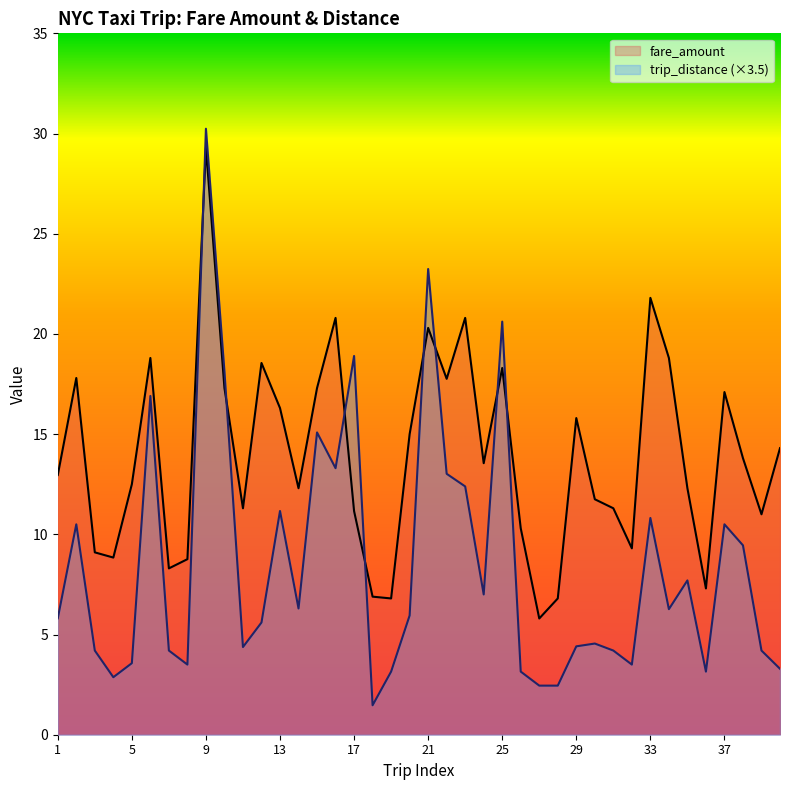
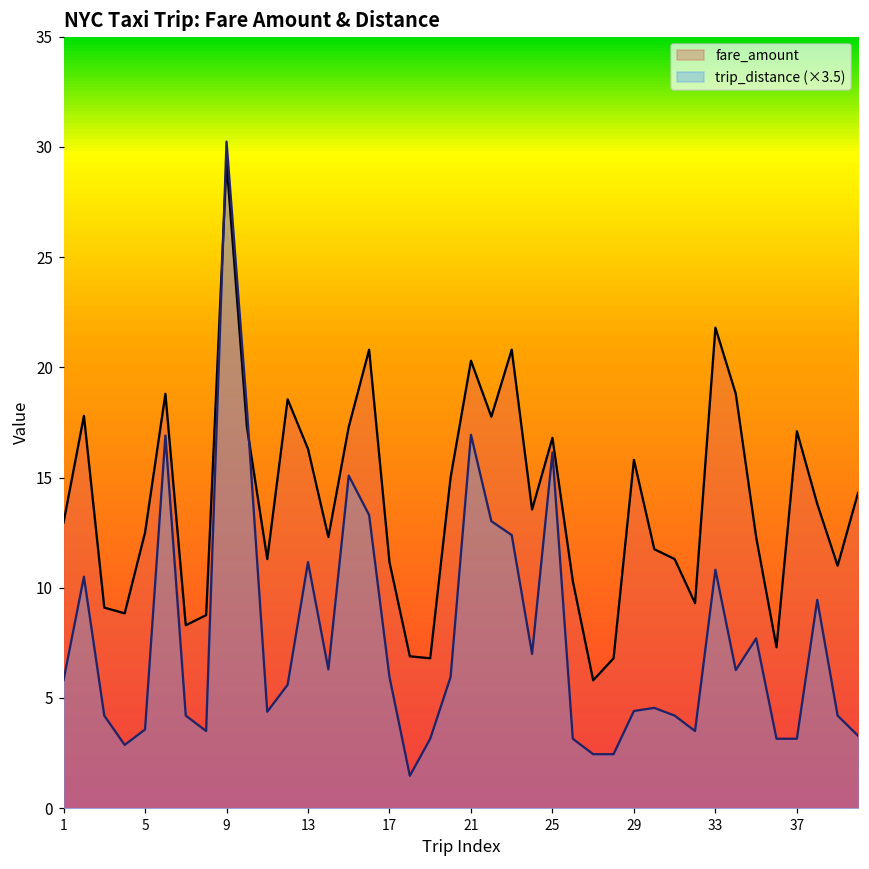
  {
    "fare_amount": {
      "1": 13.0,
      "5": 12.5,
      "9": 29.3,
      "13": 16.3,
      "17": 11.2,
      "21": 20.3,
-     "25": 18.3,
+     "25": 16.8,
      "29": 15.8,
      "33": 21.8,
      "37": 17.1
    },
    "trip_distance (×3.5)": {
      "1": 5.8,
      "5": 3.6,
      "9": 30.2,
      "13": 11.2,
-     "17": 18.9,
-     "21": 23.2,
-     "25": 20.6,
+     "17": 6.0,
+     "21": 16.9,
+     "25": 16.1,
      "29": 4.4,
      "33": 10.8,
-     "37": 10.5
+     "37": 3.2
    }
  }
